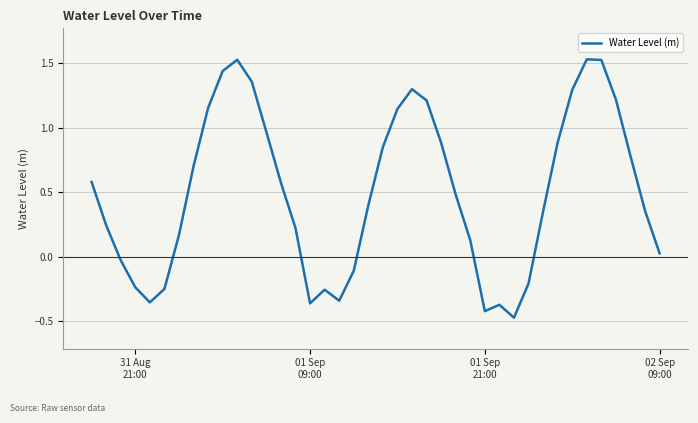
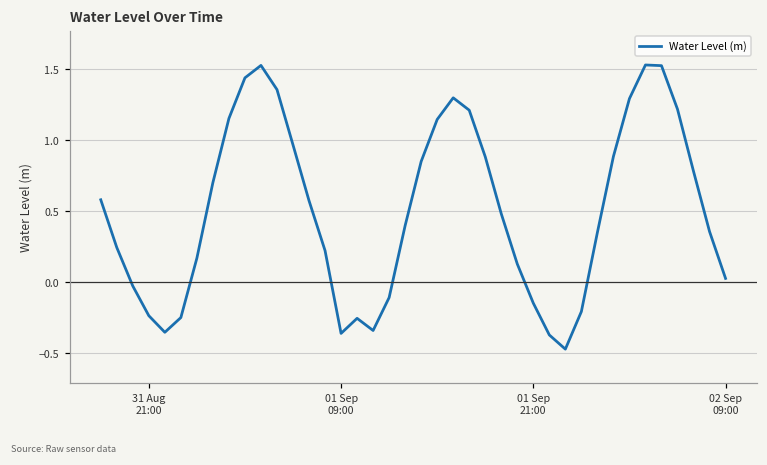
  {
    "31 Aug 21:00": -0.24,
    "01 Sep 09:00": -0.36,
-   "01 Sep 21:00": -0.42,
+   "01 Sep 21:00": -0.15,
    "02 Sep 09:00": 0.03
  }
